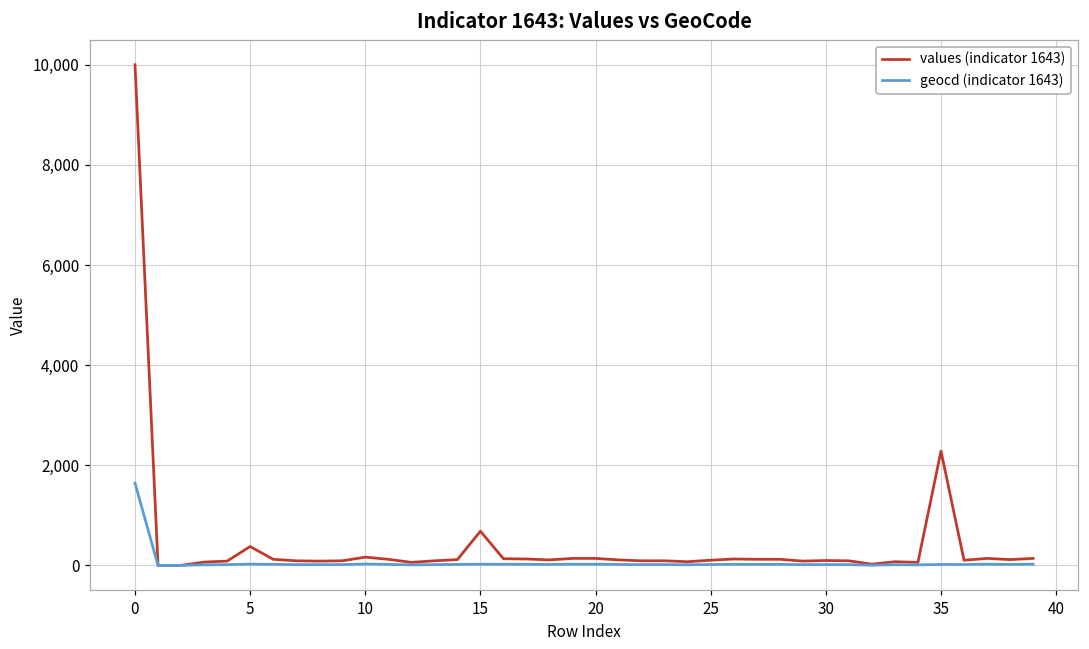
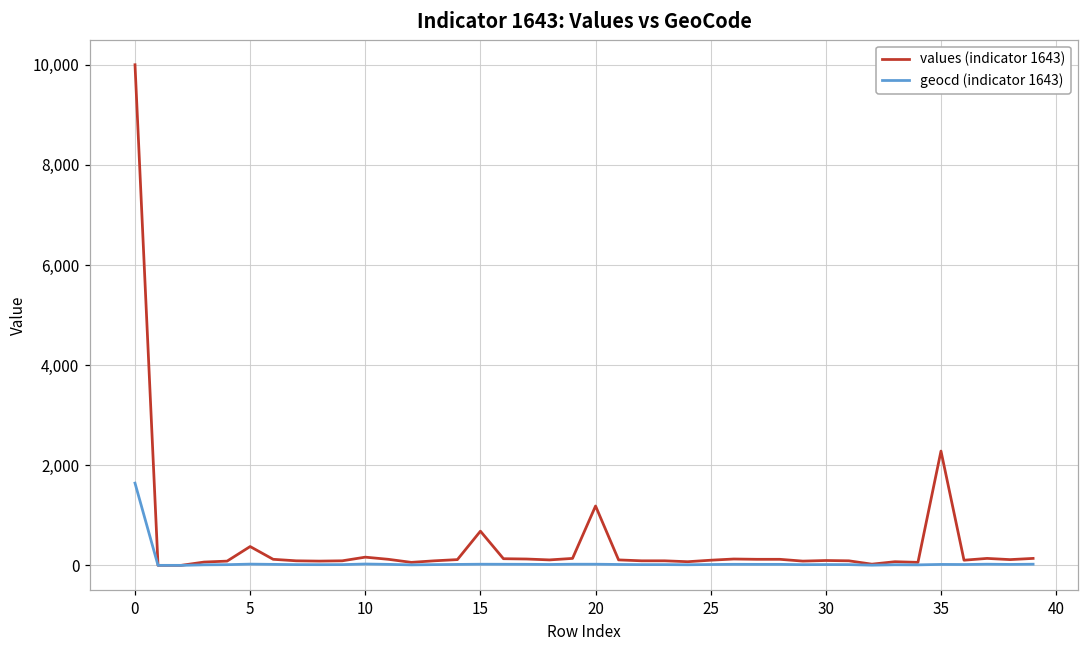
  {
    "values (indicator 1643)": {
      "0": "10,000",
      "5": "400",
      "10": "200",
      "15": "700",
-     "20": "100",
+     "20": "1,200",
      "25": "100",
      "30": "100",
      "35": "2,300"
    },
    "geocd (indicator 1643)": {
      "0": "1,600",
      "5": "0",
      "10": "0",
      "15": "0",
      "20": "0",
      "25": "0",
      "30": "0",
      "35": "0"
    }
  }
